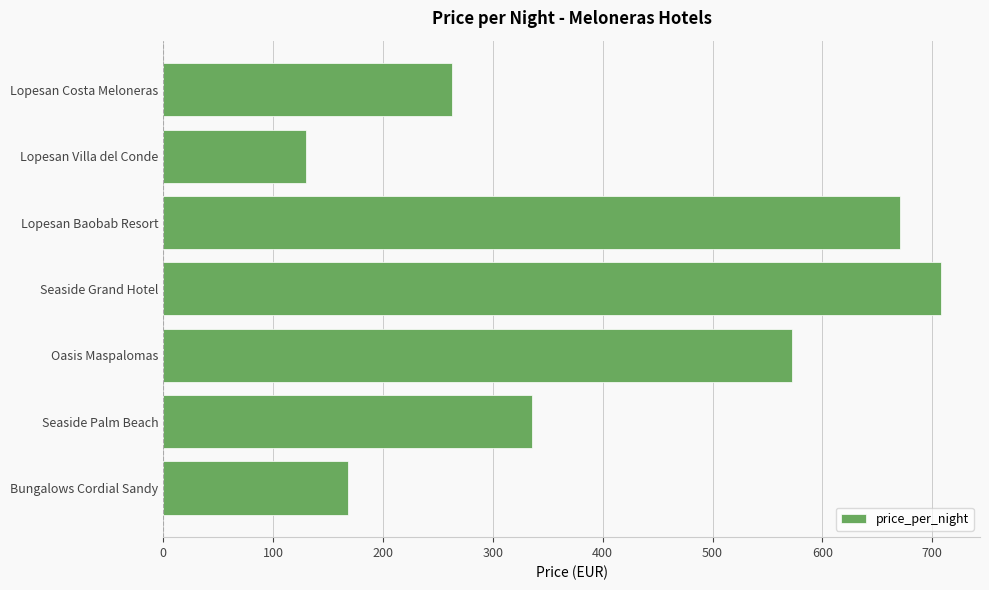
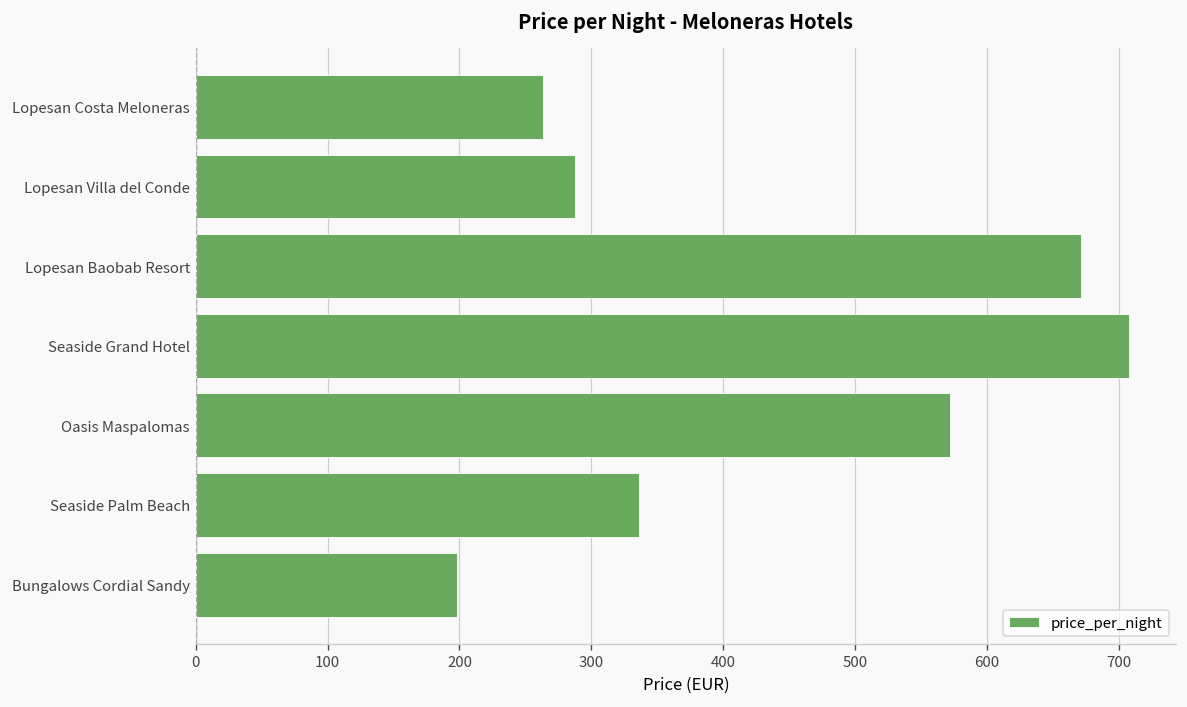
  {
    "Lopesan Costa Meloneras": 263,
-   "Lopesan Villa del Conde": 130,
+   "Lopesan Villa del Conde": 288,
    "Lopesan Baobab Resort": 671,
    "Seaside Grand Hotel": 708,
    "Oasis Maspalomas": 572,
    "Seaside Palm Beach": 336,
-   "Bungalows Cordial Sandy": 168
+   "Bungalows Cordial Sandy": 198
  }
